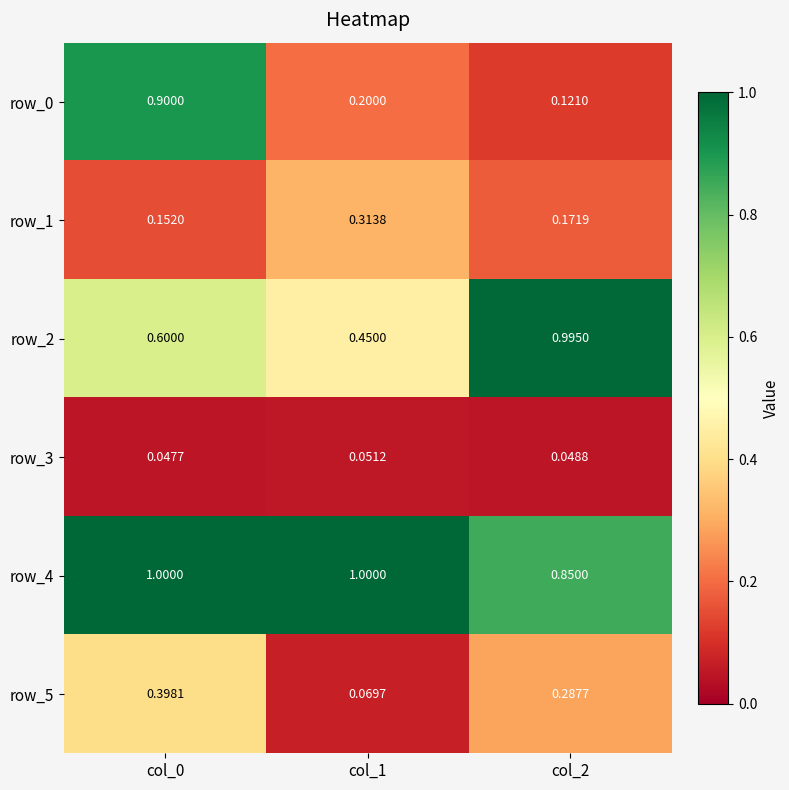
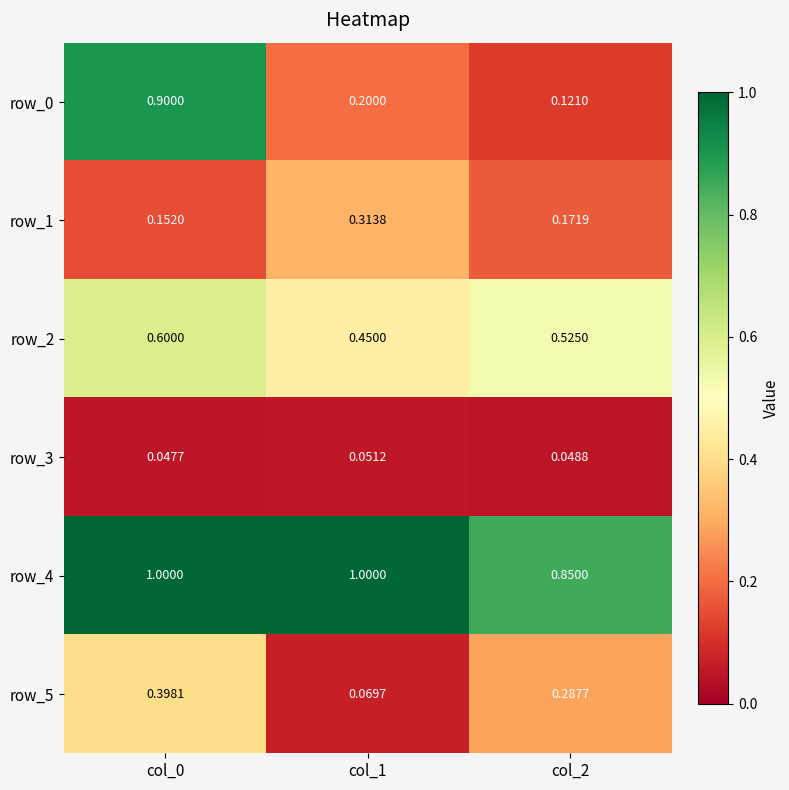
  {
    "row_0": {
      "col_0": 0.9000,
      "col_1": 0.2000,
      "col_2": 0.1210
    },
    "row_1": {
      "col_0": 0.1520,
      "col_1": 0.3138,
      "col_2": 0.1719
    },
    "row_2": {
      "col_0": 0.6000,
      "col_1": 0.4500,
-     "col_2": 0.9950
+     "col_2": 0.5250
    },
    "row_3": {
      "col_0": 0.0477,
      "col_1": 0.0512,
      "col_2": 0.0488
    },
    "row_4": {
      "col_0": 1.0000,
      "col_1": 1.0000,
      "col_2": 0.8500
    },
    "row_5": {
      "col_0": 0.3981,
      "col_1": 0.0697,
      "col_2": 0.2877
    }
  }
